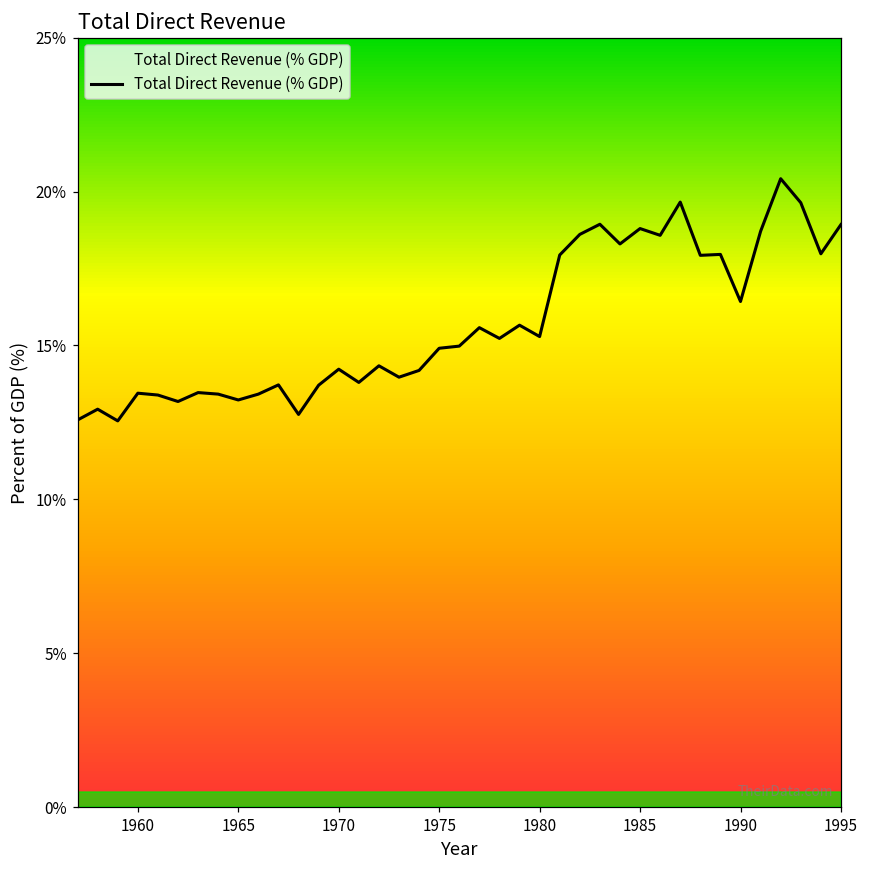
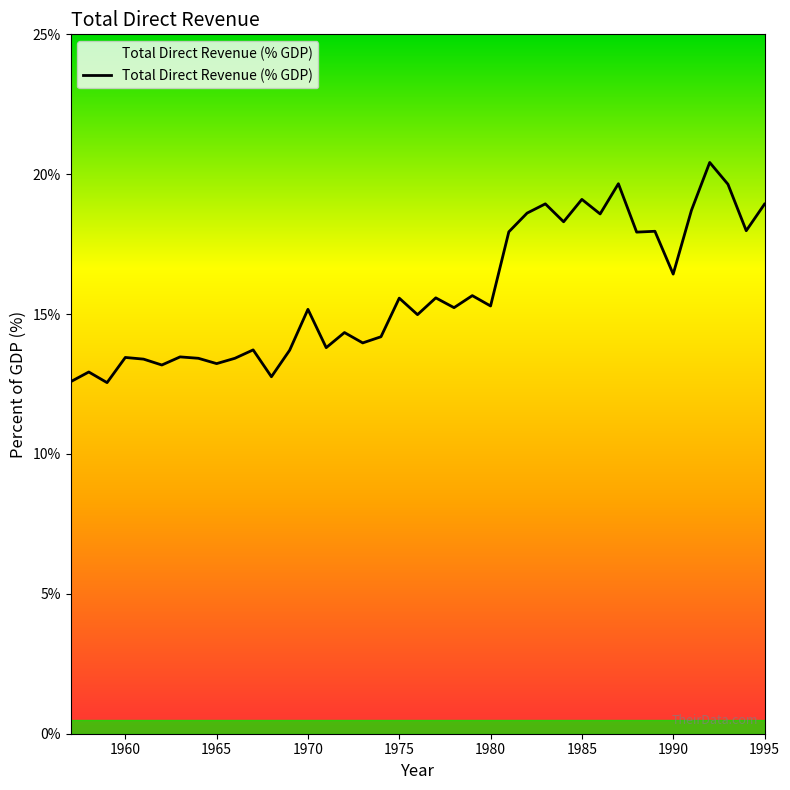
  {
    "1960": "13.5%",
    "1965": "13.2%",
-   "1970": "14.2%",
-   "1975": "14.9%",
+   "1970": "15.2%",
+   "1975": "15.6%",
    "1980": "15.3%",
-   "1985": "18.8%",
+   "1985": "19.1%",
    "1990": "16.4%",
    "1995": "18.9%"
  }
